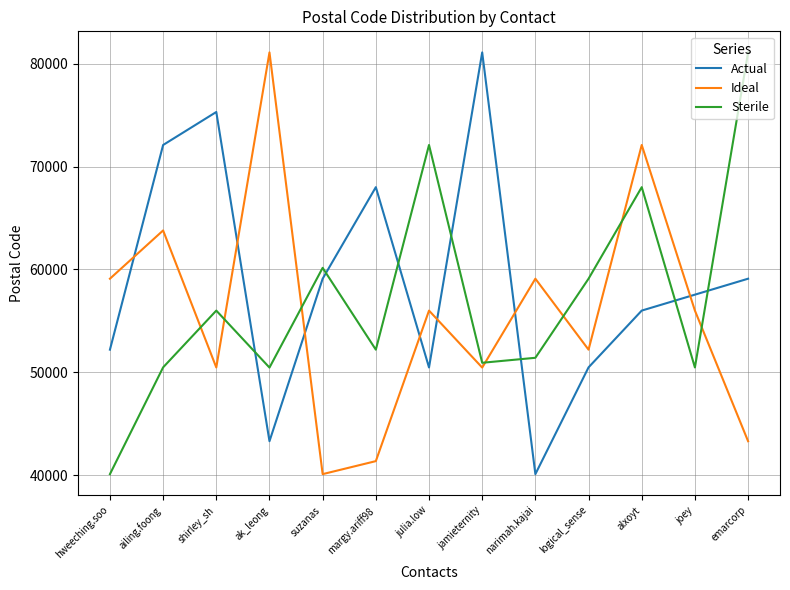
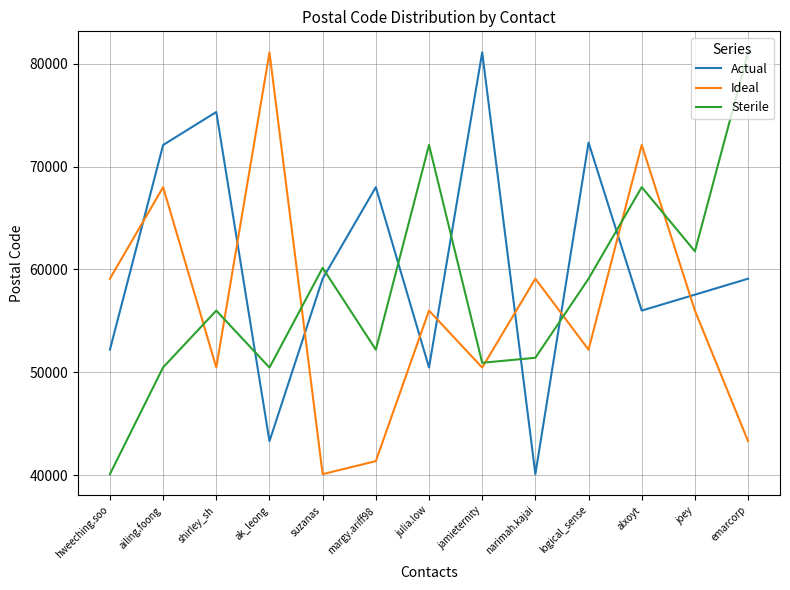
  {
    "Actual": {
      "hweeching.soo": 52200,
      "ailing.foong": 72100,
      "shirley_sh": 75300,
      "ak_leong": 43300,
      "suzanas": 59100,
      "margy.ariff98": 68000,
      "julia.low": 50500,
      "jamieternity": 81100,
      "narimah.kajai": 40100,
-     "logical_sense": 50500,
+     "logical_sense": 72300,
      "alxoyt": 56000,
      "joey": 57500,
      "emarcorp": 59100
    },
    "Ideal": {
      "hweeching.soo": 59100,
-     "ailing.foong": 63800,
+     "ailing.foong": 68000,
      "shirley_sh": 50500,
      "ak_leong": 81100,
      "suzanas": 40100,
      "margy.ariff98": 41400,
      "julia.low": 56000,
      "jamieternity": 50500,
      "narimah.kajai": 59100,
      "logical_sense": 52200,
      "alxoyt": 72100,
      "joey": 56000,
      "emarcorp": 43300
    },
    "Sterile": {
      "hweeching.soo": 40100,
      "ailing.foong": 50500,
      "shirley_sh": 56000,
      "ak_leong": 50500,
      "suzanas": 60200,
      "margy.ariff98": 52200,
      "julia.low": 72100,
      "jamieternity": 50900,
      "narimah.kajai": 51400,
      "logical_sense": 59100,
      "alxoyt": 68000,
-     "joey": 50500
+     "joey": 61800
    }
  }
